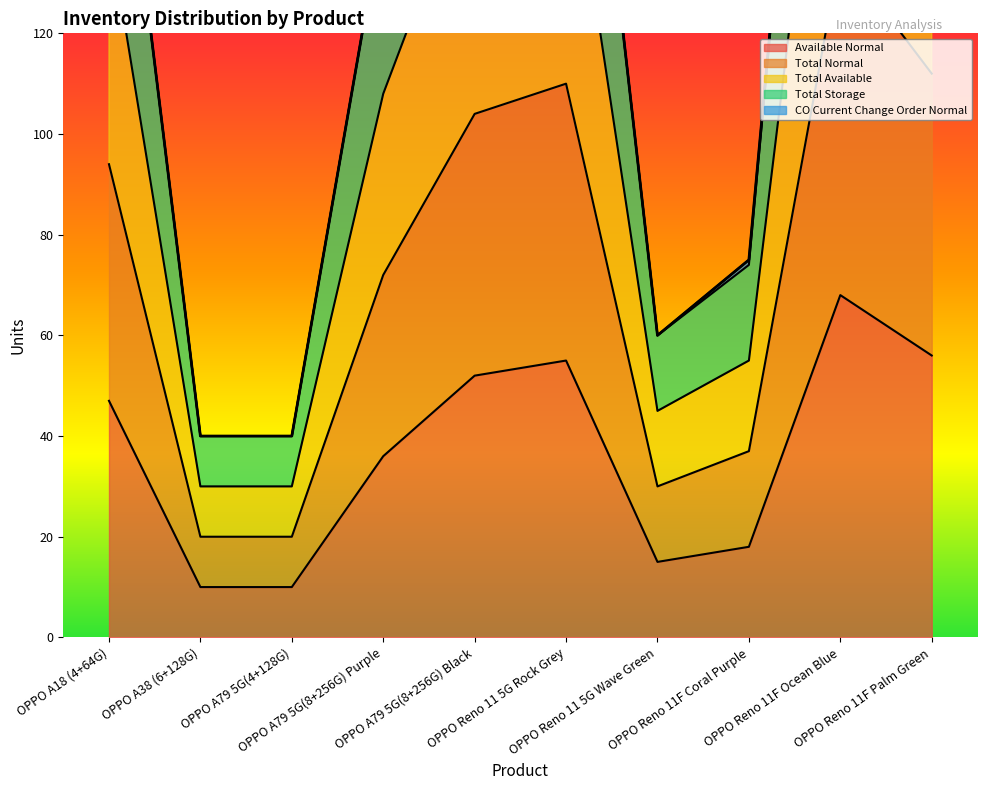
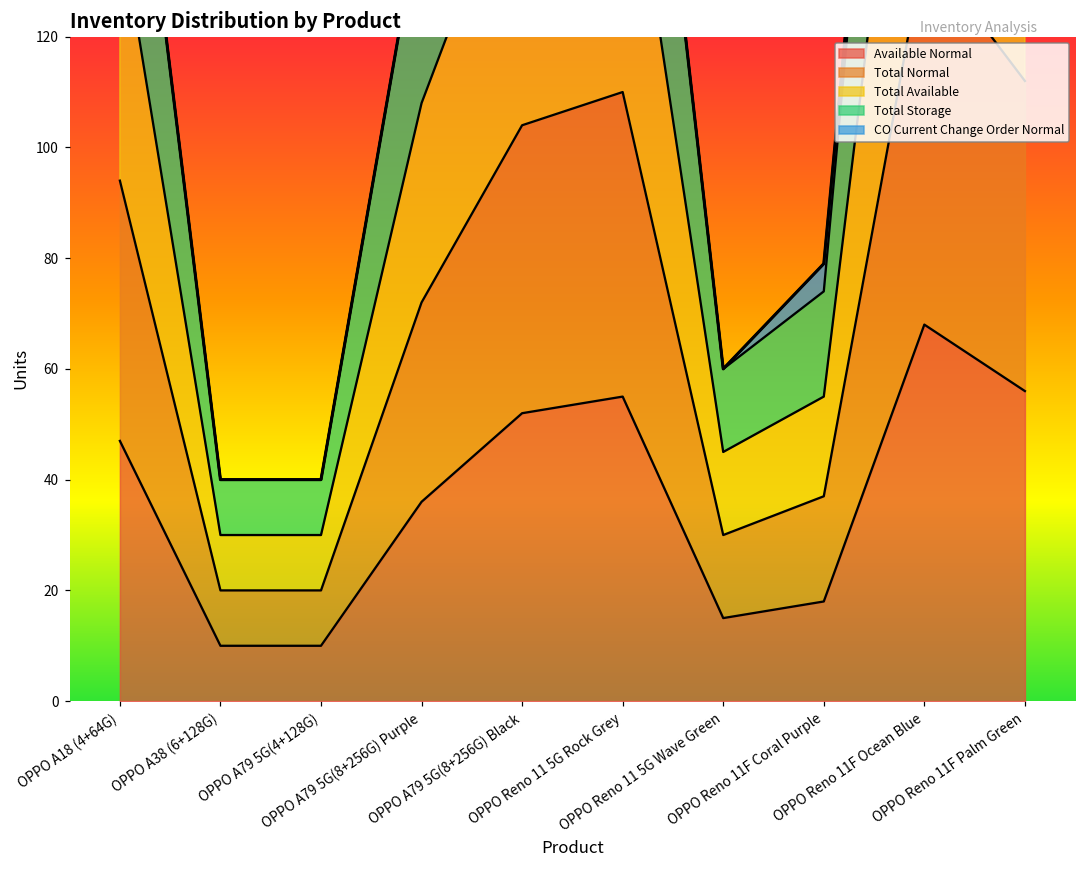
  {
    "Total Available": {
      "OPPO A38 (6+128G)": 10,
      "OPPO A79 5G(4+128G)": 10,
      "OPPO A79 5G(8+256G) Purple": 36,
      "OPPO Reno 11 5G Wave Green": 15,
      "OPPO Reno 11F Coral Purple": 18
    },
    "Total Storage": {
      "OPPO Reno 11F Coral Purple": 19
    },
    "CO Current Change Order Normal": {
-     "OPPO Reno 11F Coral Purple": 1
+     "OPPO Reno 11F Coral Purple": 5
    }
  }
